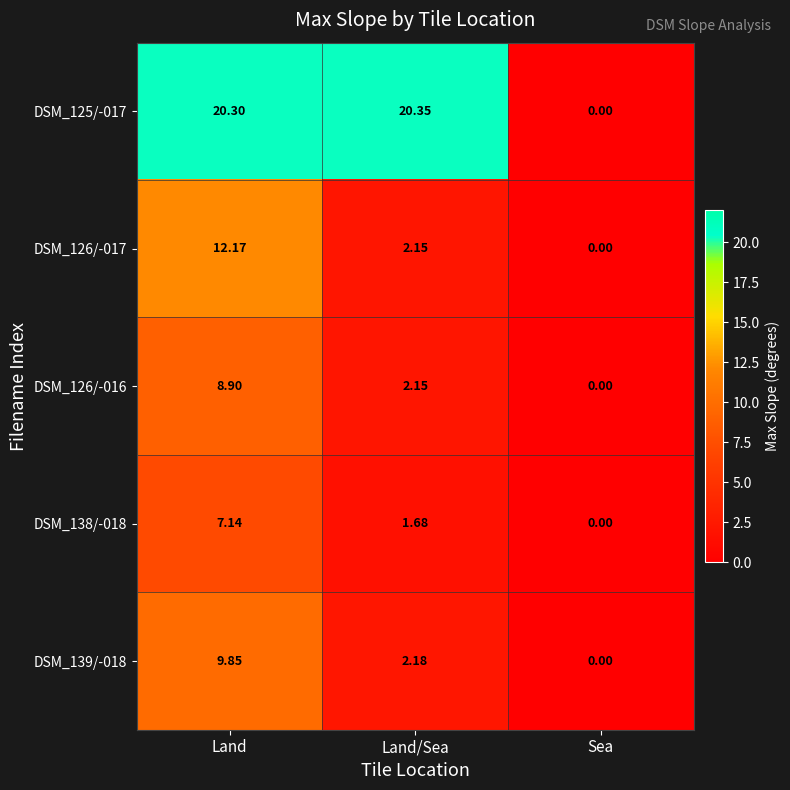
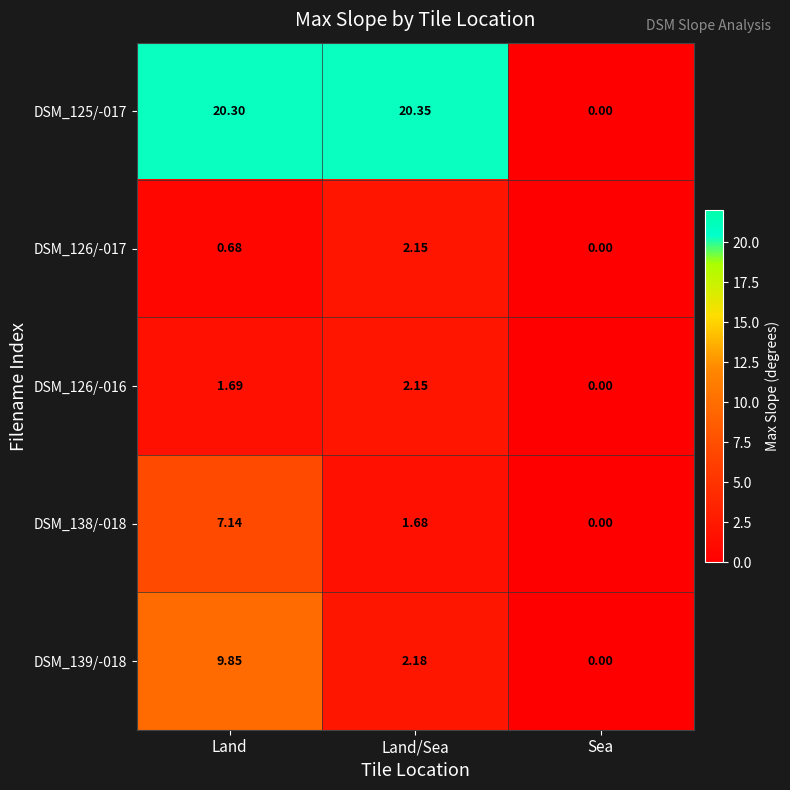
  {
    "DSM_125/-017": {
      "Land": 20.30,
      "Land/Sea": 20.35,
      "Sea": 0.00
    },
    "DSM_126/-017": {
-     "Land": 12.17,
+     "Land": 0.68,
      "Land/Sea": 2.15,
      "Sea": 0.00
    },
    "DSM_126/-016": {
-     "Land": 8.90,
+     "Land": 1.69,
      "Land/Sea": 2.15,
      "Sea": 0.00
    },
    "DSM_138/-018": {
      "Land": 7.14,
      "Land/Sea": 1.68,
      "Sea": 0.00
    },
    "DSM_139/-018": {
      "Land": 9.85,
      "Land/Sea": 2.18,
      "Sea": 0.00
    }
  }
